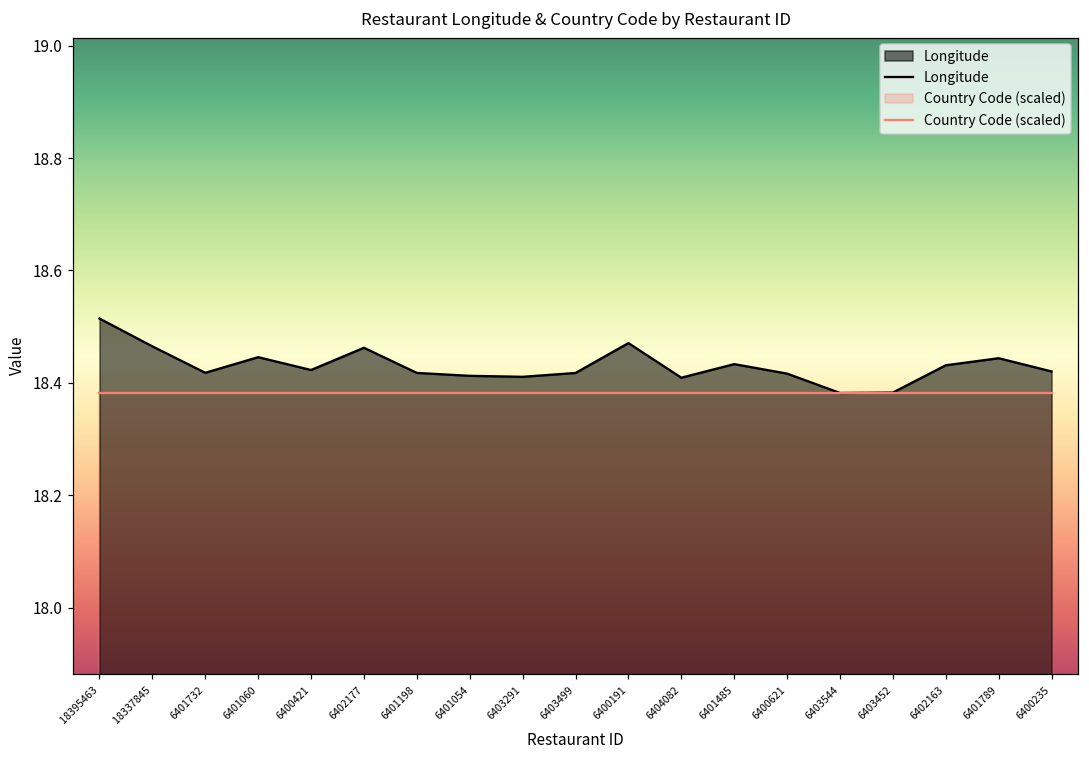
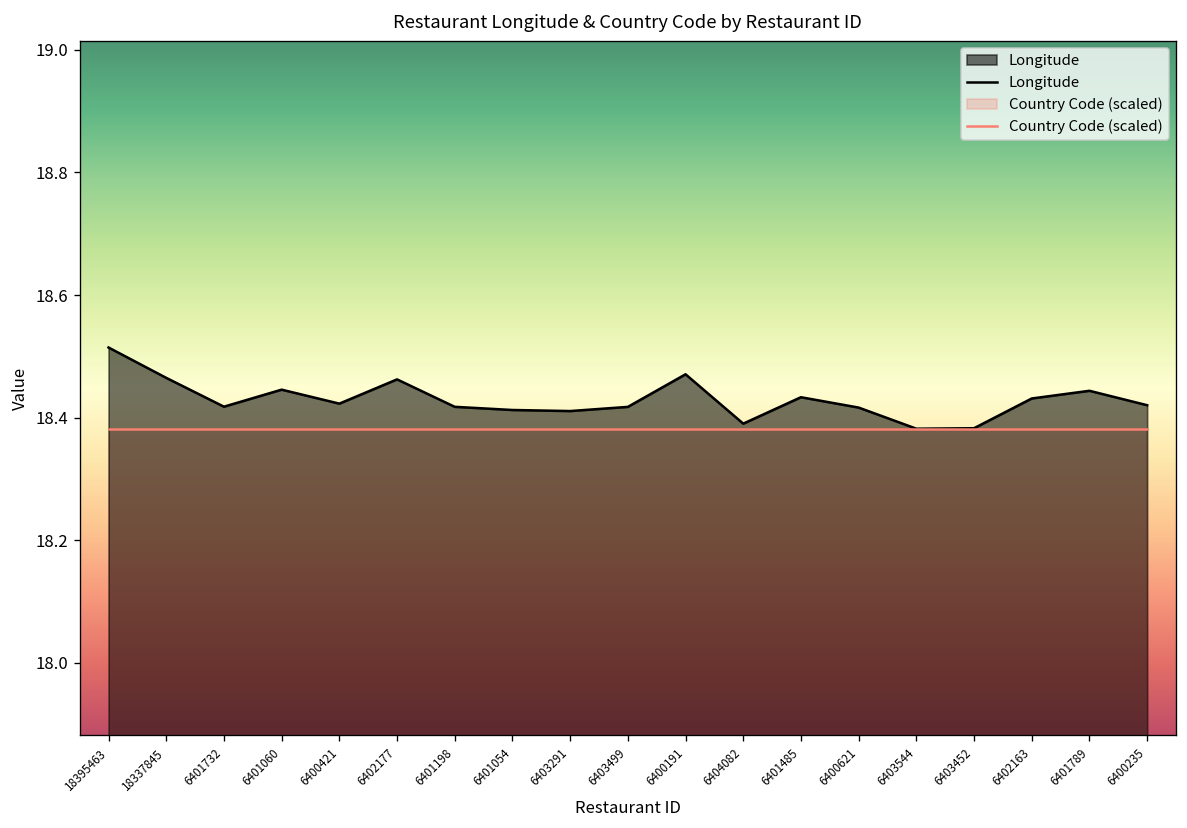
  {
    "Longitude": {
      "18395463": 18.51,
      "18337845": 18.46,
      "6401732": 18.42,
      "6401060": 18.45,
      "6400421": 18.42,
      "6402177": 18.46,
      "6401198": 18.42,
      "6401054": 18.41,
      "6403291": 18.41,
      "6403499": 18.42,
      "6400191": 18.47,
-     "6404082": 18.41,
+     "6404082": 18.39,
      "6401485": 18.43,
      "6400621": 18.42,
      "6402163": 18.43,
      "6401789": 18.44,
      "6400235": 18.42
    },
    "Country Code (scaled)": {
      "18395463": 18.38,
      "18337845": 18.38,
      "6401732": 18.38,
      "6401060": 18.38,
      "6400421": 18.38,
      "6402177": 18.38,
      "6401198": 18.38,
      "6401054": 18.38,
      "6403291": 18.38,
      "6403499": 18.38,
      "6400191": 18.38,
      "6404082": 18.38,
      "6401485": 18.38,
      "6400621": 18.38,
      "6402163": 18.38,
      "6401789": 18.38,
      "6400235": 18.38
    }
  }
